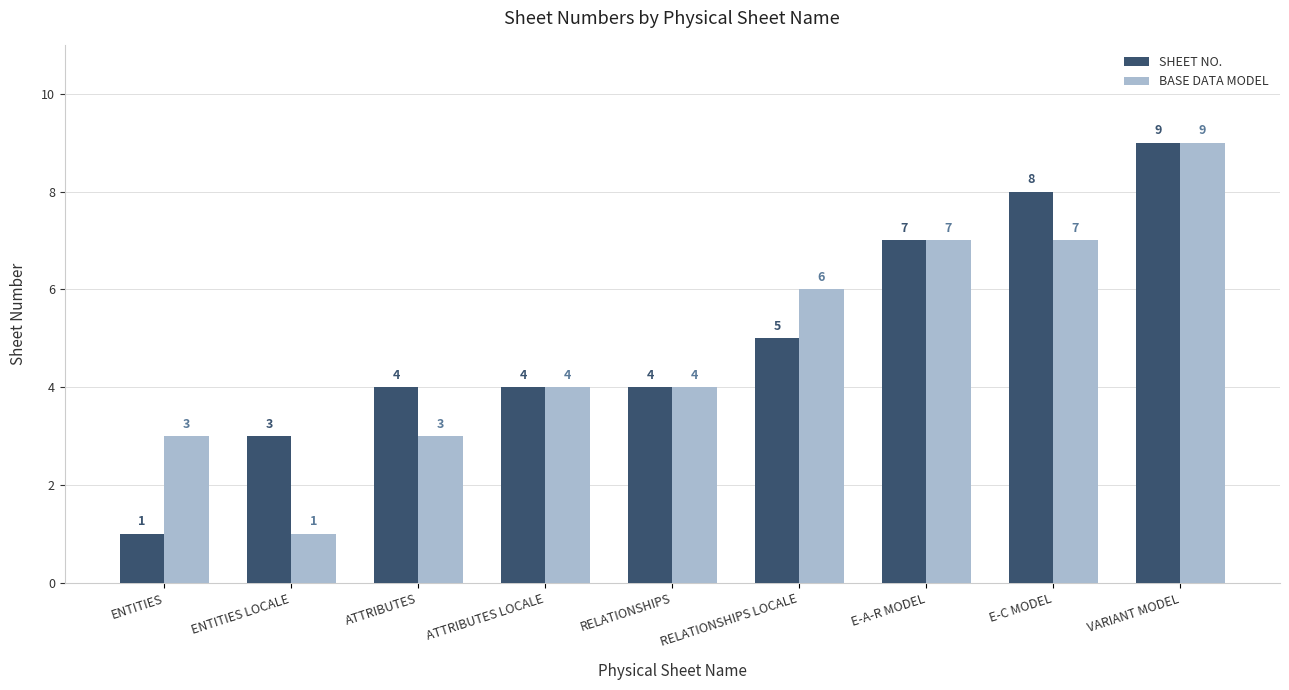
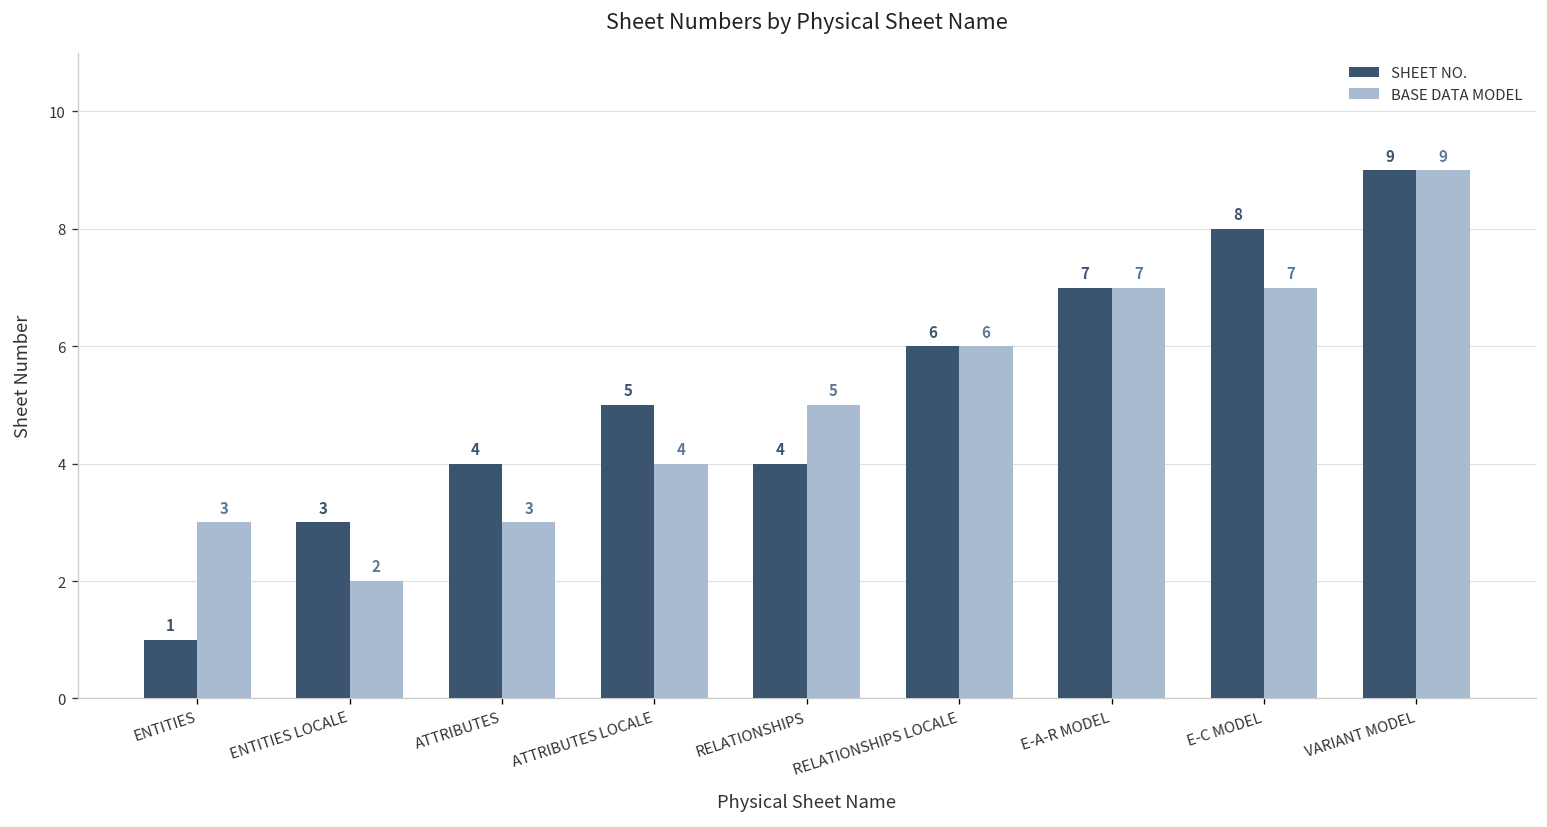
  {
    "SHEET NO.": {
      "ENTITIES": 1,
      "ENTITIES LOCALE": 3,
      "ATTRIBUTES": 4,
-     "ATTRIBUTES LOCALE": 4,
+     "ATTRIBUTES LOCALE": 5,
      "RELATIONSHIPS": 4,
-     "RELATIONSHIPS LOCALE": 5,
+     "RELATIONSHIPS LOCALE": 6,
      "E-A-R MODEL": 7,
      "E-C MODEL": 8,
      "VARIANT MODEL": 9
    },
    "BASE DATA MODEL": {
      "ENTITIES": 3,
-     "ENTITIES LOCALE": 1,
+     "ENTITIES LOCALE": 2,
      "ATTRIBUTES": 3,
      "ATTRIBUTES LOCALE": 4,
-     "RELATIONSHIPS": 4,
+     "RELATIONSHIPS": 5,
      "RELATIONSHIPS LOCALE": 6,
      "E-A-R MODEL": 7,
      "E-C MODEL": 7,
      "VARIANT MODEL": 9
    }
  }
